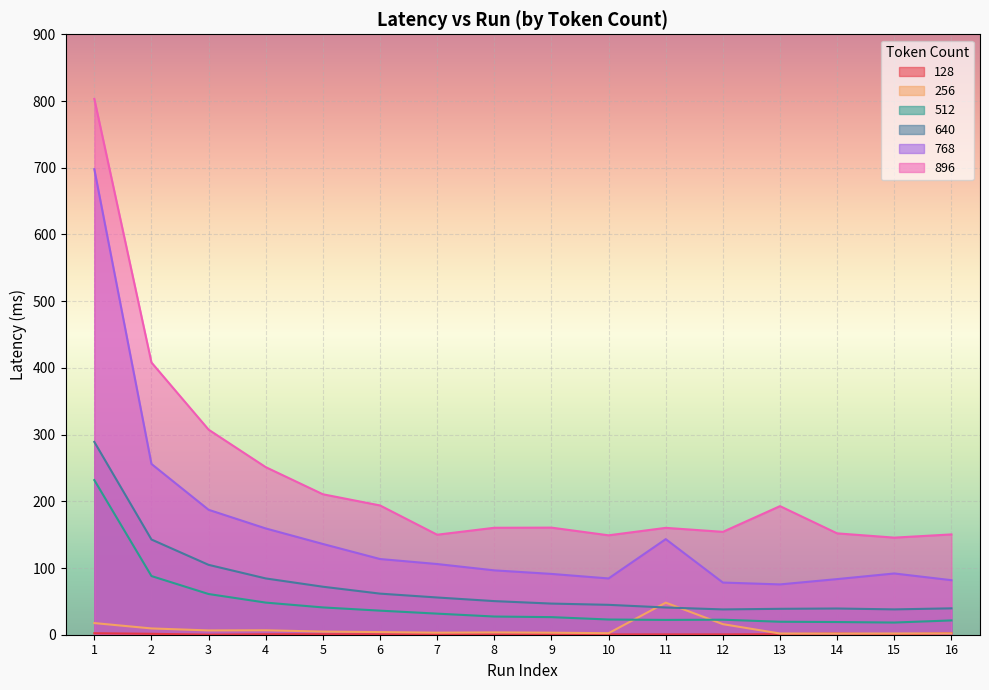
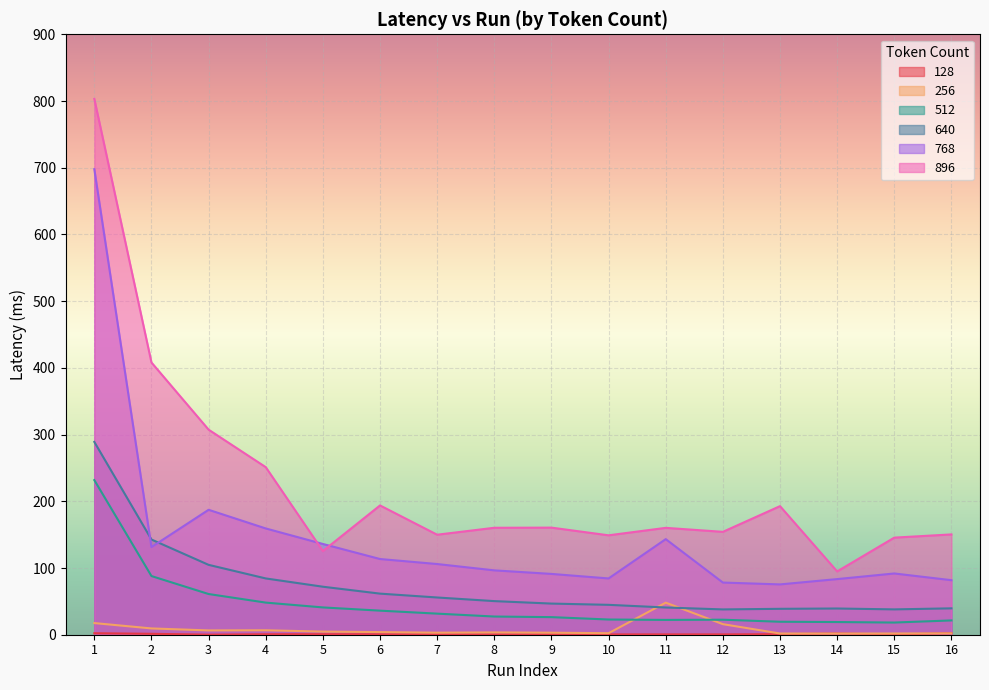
  {
    "128": {
      "1": 0,
      "2": 0,
      "3": 0,
      "4": 0,
      "5": 0,
      "11": 0,
      "12": 0
    },
    "256": {
      "1": 20,
      "2": 10,
      "3": 10,
      "4": 10,
      "5": 0,
      "11": 50,
      "12": 20
    },
    "768": {
      "1": 700,
-     "2": 260,
+     "2": 130,
      "3": 190,
      "4": 160,
      "5": 140,
      "6": 110,
      "7": 110,
      "8": 100,
      "9": 90,
      "10": 80,
      "11": 140,
      "12": 80,
      "13": 80,
      "14": 80,
      "15": 90,
      "16": 80
    },
    "896": {
      "1": 800,
      "2": 410,
      "3": 310,
      "4": 250,
-     "5": 210,
+     "5": 130,
      "6": 190,
      "7": 150,
      "8": 160,
      "9": 160,
      "10": 150,
      "11": 160,
      "12": 150,
      "13": 190,
-     "14": 150,
+     "14": 90,
      "15": 150,
      "16": 150
    }
  }
